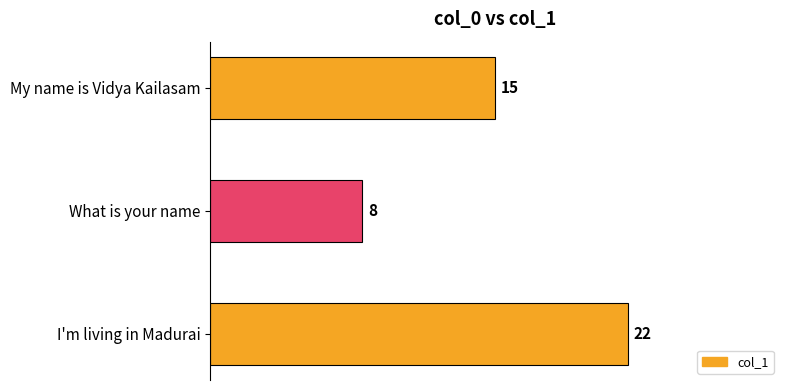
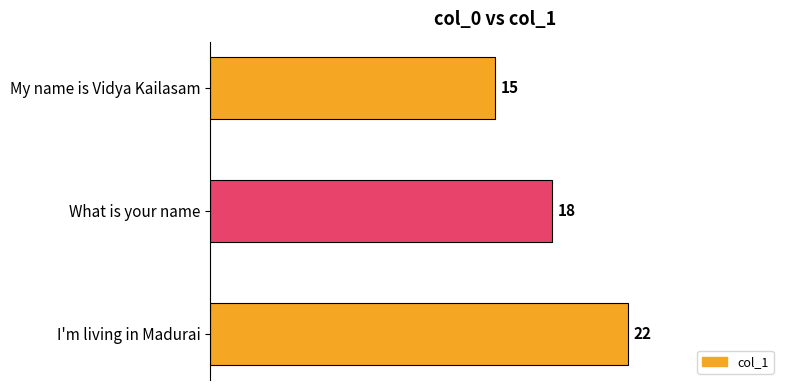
  {
    "My name is Vidya Kailasam": 15,
-   "What is your name": 8,
+   "What is your name": 18,
    "I'm living in Madurai": 22
  }
